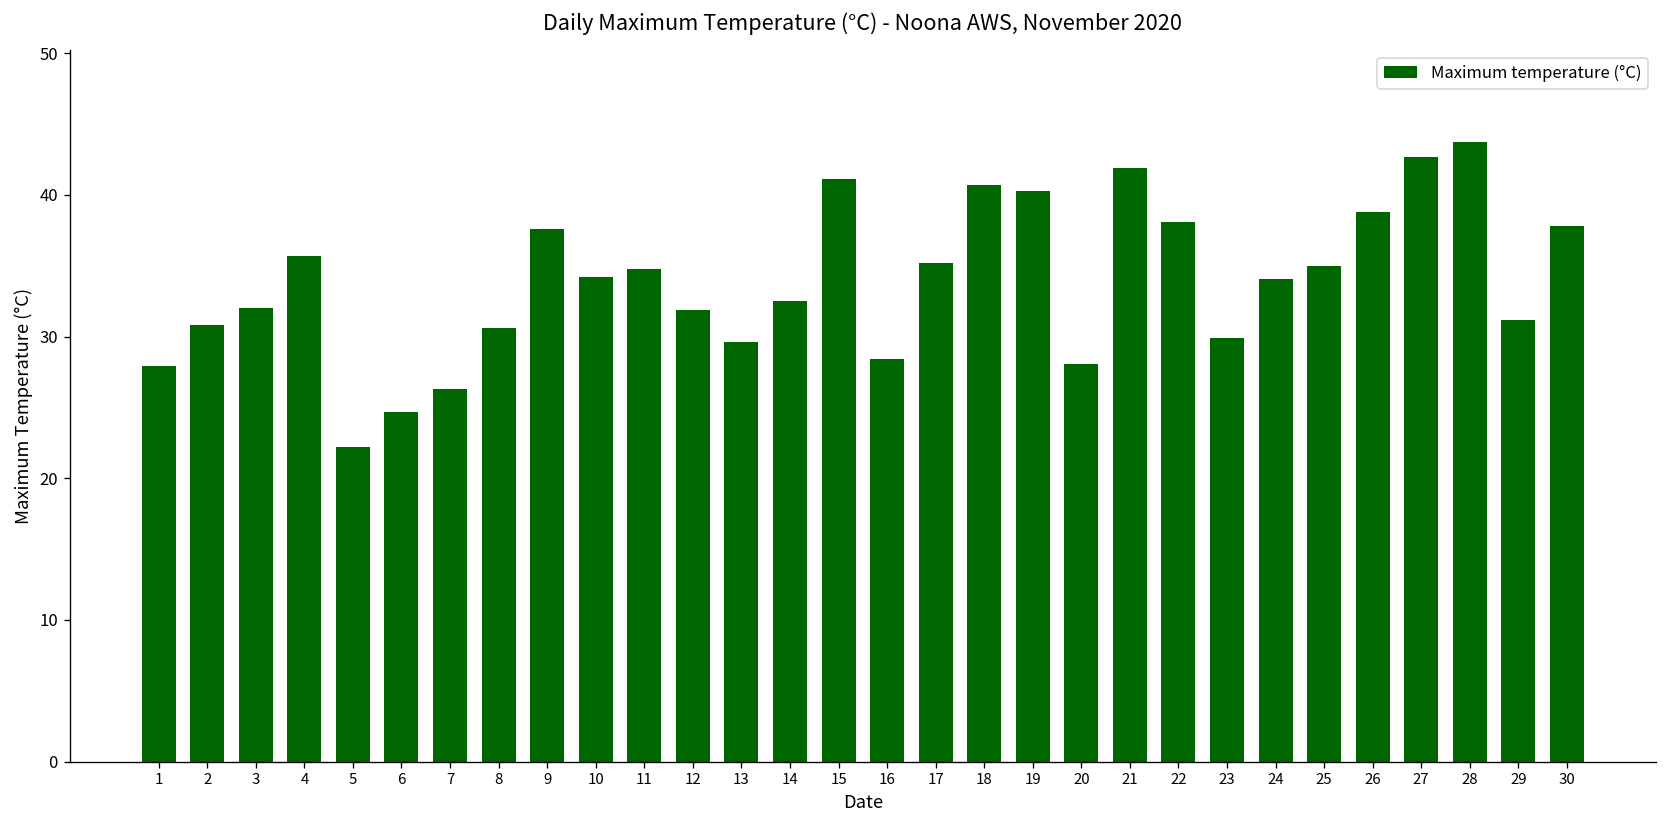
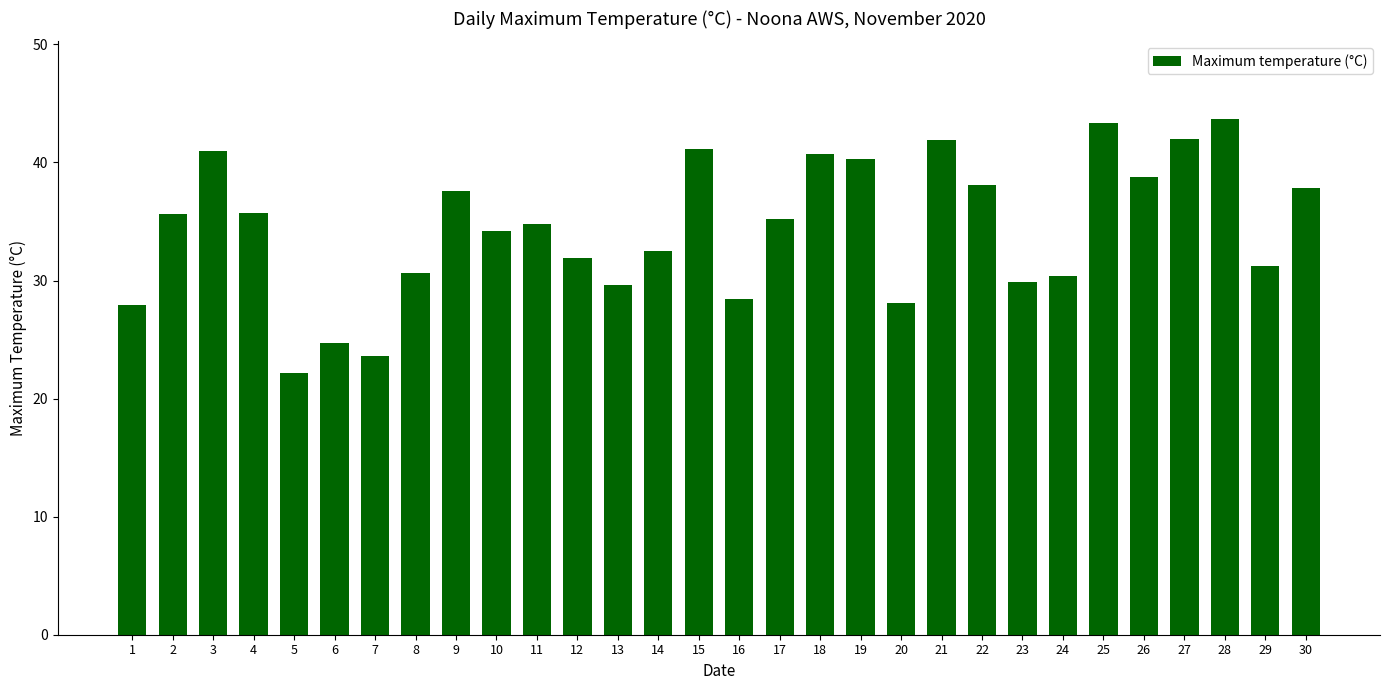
  {
    "1": 27.9,
-   "2": 30.8,
-   "3": 32,
+   "2": 35.6,
+   "3": 41,
    "4": 35.7,
    "5": 22.2,
    "6": 24.7,
-   "7": 26.3,
+   "7": 23.6,
    "8": 30.6,
    "9": 37.6,
    "10": 34.2,
    "11": 34.8,
    "12": 31.9,
    "13": 29.6,
    "14": 32.5,
    "15": 41.1,
    "16": 28.4,
    "17": 35.2,
    "18": 40.7,
    "19": 40.3,
    "20": 28.1,
    "21": 41.9,
    "22": 38.1,
    "23": 29.9,
-   "24": 34.1,
-   "25": 35.0,
+   "24": 30.4,
+   "25": 43.3,
    "26": 38.8,
-   "27": 42.7,
+   "27": 42.0,
    "28": 43.7,
    "29": 31.2,
    "30": 37.8
  }
